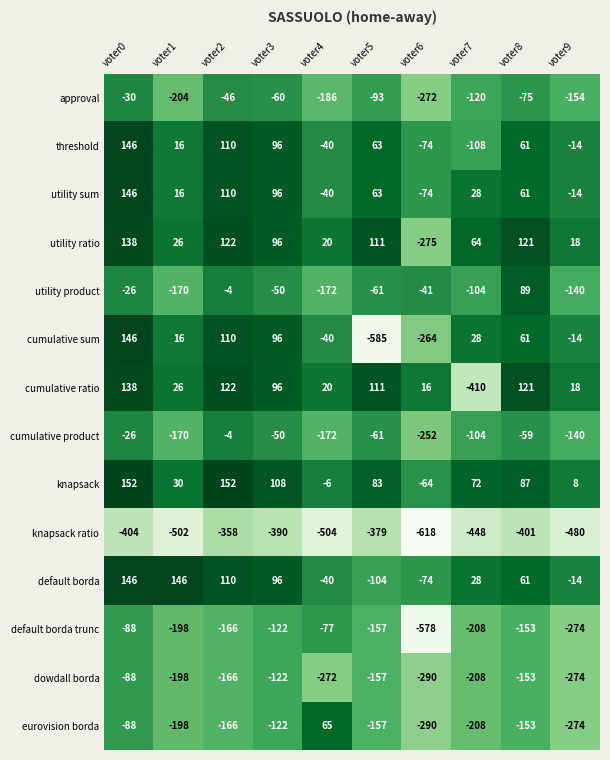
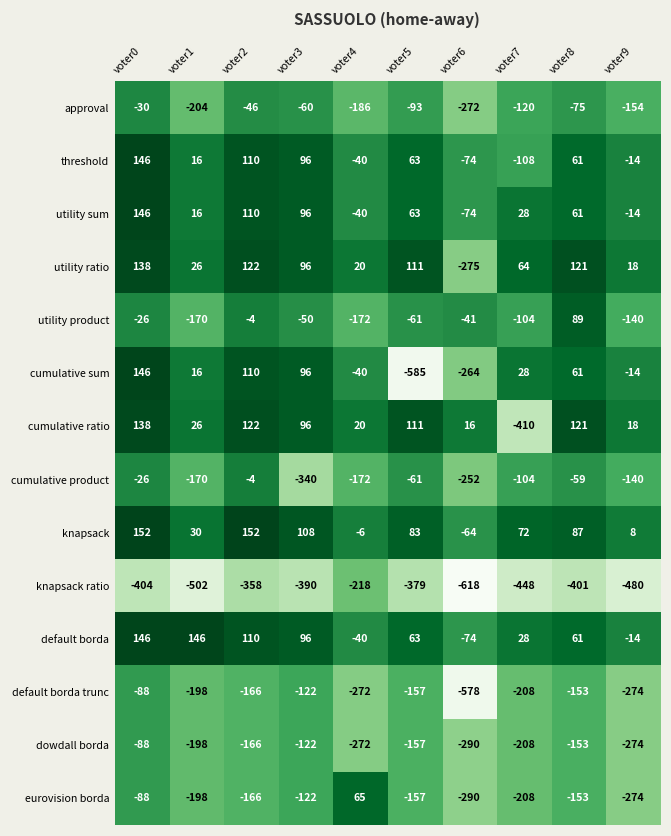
  {
    "approval": {
      "voter0": -30,
      "voter1": -204,
      "voter2": -46,
      "voter3": -60,
      "voter4": -186,
      "voter5": -93,
      "voter6": -272,
      "voter7": -120,
      "voter8": -75,
      "voter9": -154
    },
    "threshold": {
      "voter0": 146,
      "voter1": 16,
      "voter2": 110,
      "voter3": 96,
      "voter4": -40,
      "voter5": 63,
      "voter6": -74,
      "voter7": -108,
      "voter8": 61,
      "voter9": -14
    },
    "utility sum": {
      "voter0": 146,
      "voter1": 16,
      "voter2": 110,
      "voter3": 96,
      "voter4": -40,
      "voter5": 63,
      "voter6": -74,
      "voter7": 28,
      "voter8": 61,
      "voter9": -14
    },
    "utility ratio": {
      "voter0": 138,
      "voter1": 26,
      "voter2": 122,
      "voter3": 96,
      "voter4": 20,
      "voter5": 111,
      "voter6": -275,
      "voter7": 64,
      "voter8": 121,
      "voter9": 18
    },
    "utility product": {
      "voter0": -26,
      "voter1": -170,
      "voter2": -4,
      "voter3": -50,
      "voter4": -172,
      "voter5": -61,
      "voter6": -41,
      "voter7": -104,
      "voter8": 89,
      "voter9": -140
    },
    "cumulative sum": {
      "voter0": 146,
      "voter1": 16,
      "voter2": 110,
      "voter3": 96,
      "voter4": -40,
      "voter5": -585,
      "voter6": -264,
      "voter7": 28,
      "voter8": 61,
      "voter9": -14
    },
    "cumulative ratio": {
      "voter0": 138,
      "voter1": 26,
      "voter2": 122,
      "voter3": 96,
      "voter4": 20,
      "voter5": 111,
      "voter6": 16,
      "voter7": -410,
      "voter8": 121,
      "voter9": 18
    },
    "cumulative product": {
      "voter0": -26,
      "voter1": -170,
      "voter2": -4,
-     "voter3": -50,
+     "voter3": -340,
      "voter4": -172,
      "voter5": -61,
      "voter6": -252,
      "voter7": -104,
      "voter8": -59,
      "voter9": -140
    },
    "knapsack": {
      "voter0": 152,
      "voter1": 30,
      "voter2": 152,
      "voter3": 108,
      "voter4": -6,
      "voter5": 83,
      "voter6": -64,
      "voter7": 72,
      "voter8": 87,
      "voter9": 8
    },
    "knapsack ratio": {
      "voter0": -404,
      "voter1": -502,
      "voter2": -358,
      "voter3": -390,
-     "voter4": -504,
+     "voter4": -218,
      "voter5": -379,
      "voter6": -618,
      "voter7": -448,
      "voter8": -401,
      "voter9": -480
    },
    "default borda": {
      "voter0": 146,
      "voter1": 146,
      "voter2": 110,
      "voter3": 96,
      "voter4": -40,
-     "voter5": -104,
+     "voter5": 63,
      "voter6": -74,
      "voter7": 28,
      "voter8": 61,
      "voter9": -14
    },
    "default borda trunc": {
      "voter0": -88,
      "voter1": -198,
      "voter2": -166,
      "voter3": -122,
-     "voter4": -77,
+     "voter4": -272,
      "voter5": -157,
      "voter6": -578,
      "voter7": -208,
      "voter8": -153,
      "voter9": -274
    },
    "dowdall borda": {
      "voter0": -88,
      "voter1": -198,
      "voter2": -166,
      "voter3": -122,
      "voter4": -272,
      "voter5": -157,
      "voter6": -290,
      "voter7": -208,
      "voter8": -153,
      "voter9": -274
    },
    "eurovision borda": {
      "voter0": -88,
      "voter1": -198,
      "voter2": -166,
      "voter3": -122,
      "voter4": 65,
      "voter5": -157,
      "voter6": -290,
      "voter7": -208,
      "voter8": -153,
      "voter9": -274
    }
  }
